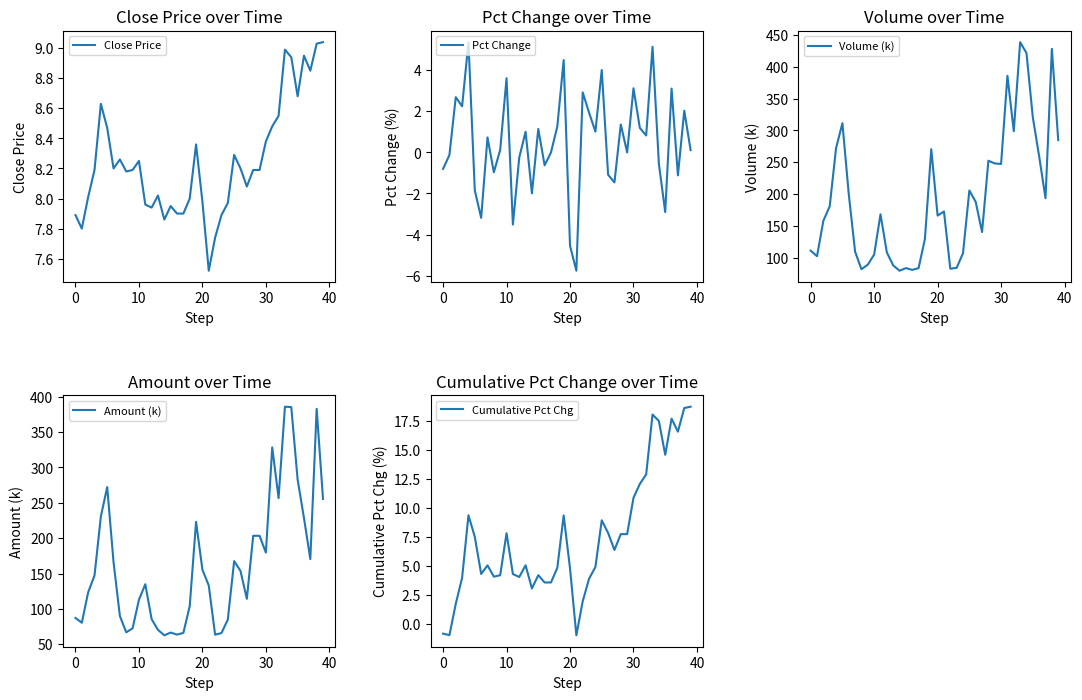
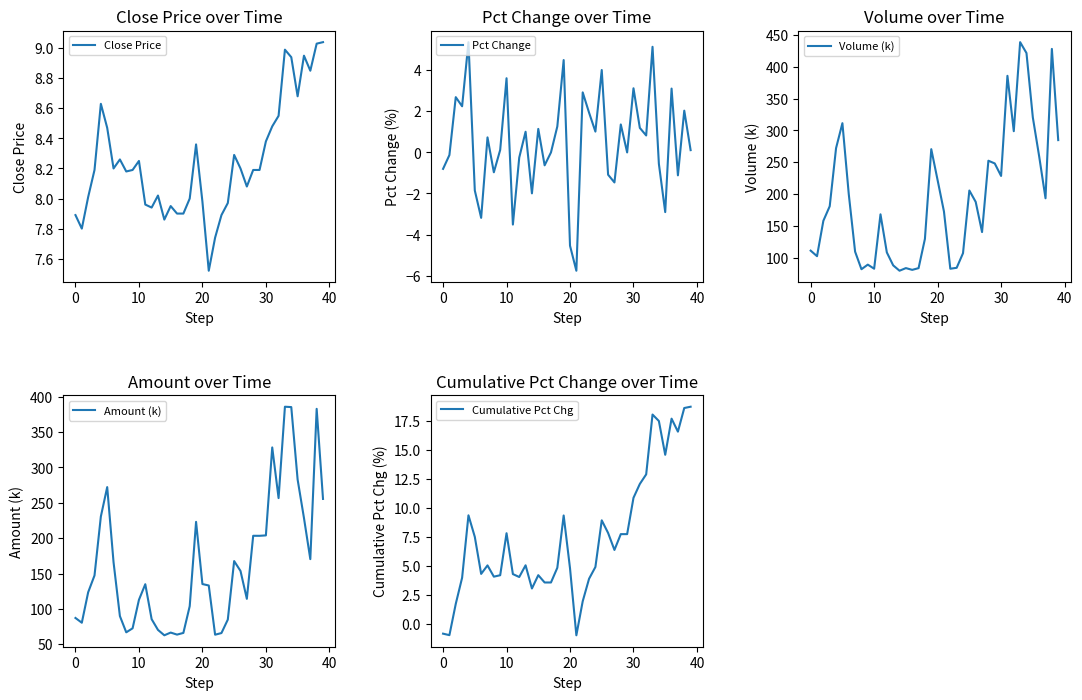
  {
    "Close Price over Time": {
      "0": 7.89,
      "10": 8.25,
      "20": 7.98,
      "30": 8.38
    },
    "Pct Change over Time": {
      "0": -0.8,
      "10": 3.6,
      "20": -4.5,
      "30": 3.1
    },
    "Volume over Time": {
      "0": 110,
-     "10": 100,
-     "20": 170,
-     "30": 250
+     "10": 80,
+     "20": 220,
+     "30": 230
    },
    "Amount over Time": {
      "0": 90,
      "10": 110,
-     "20": 160,
-     "30": 180
+     "20": 140,
+     "30": 200
    },
    "Cumulative Pct Change over Time": {
      "0": -0.8,
      "10": 7.8,
      "20": 4.8,
      "30": 10.9
    }
  }
